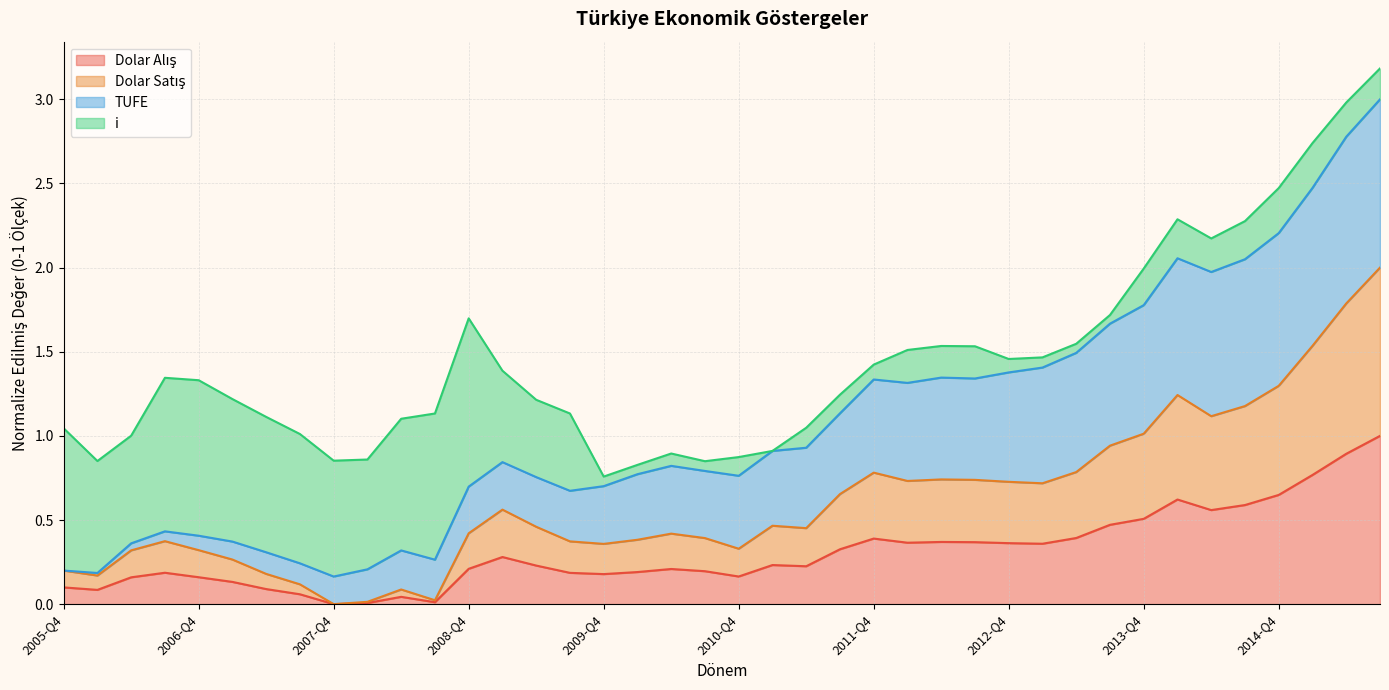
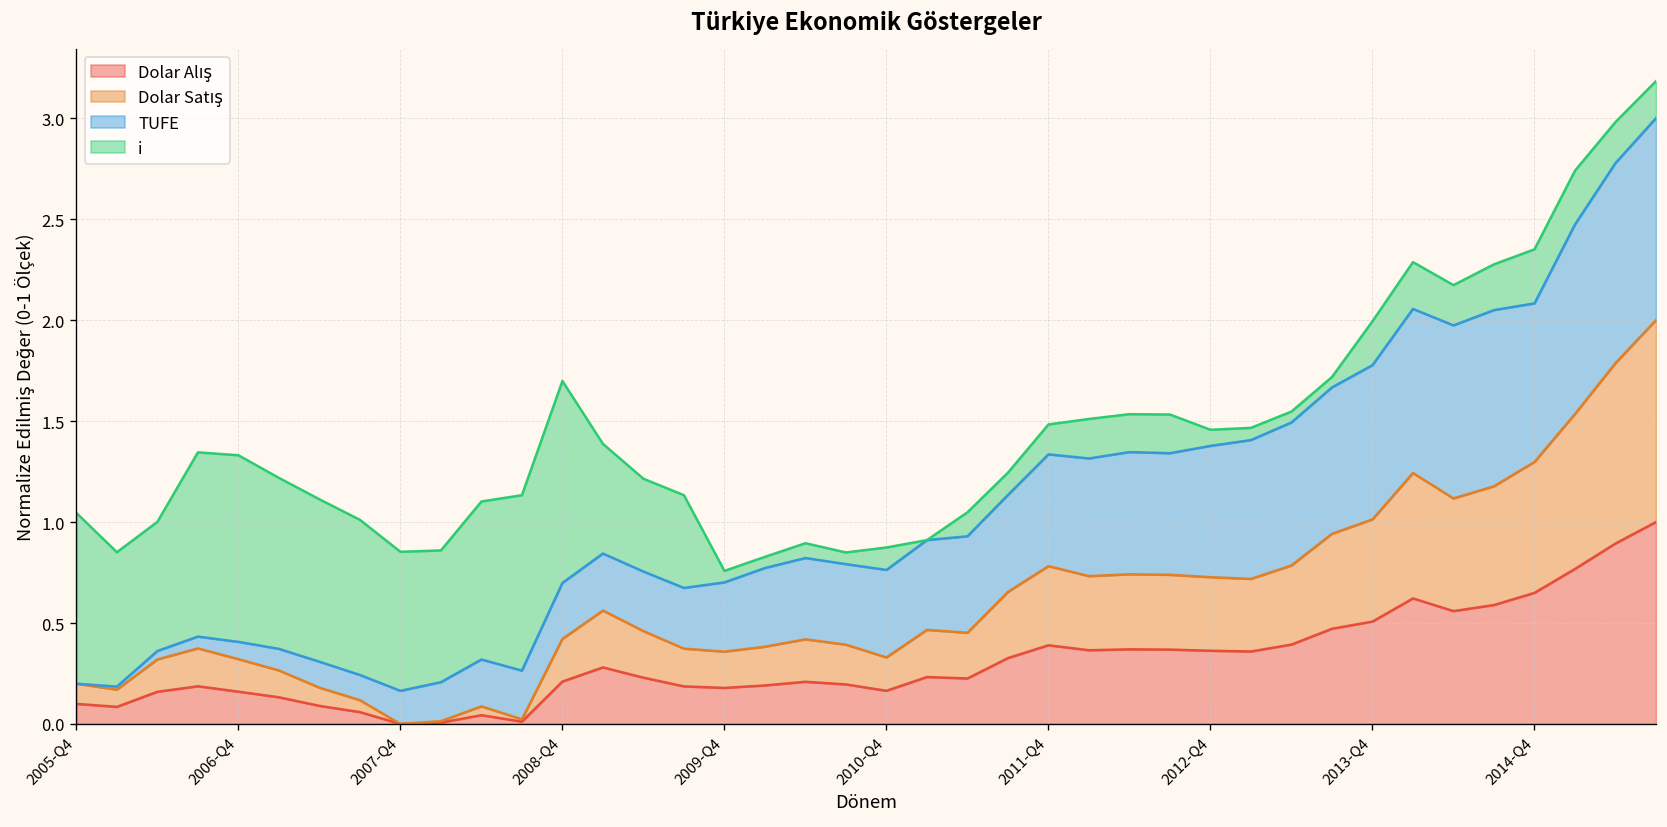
  {
    "TUFE": {
      "2006-Q4": 0.09,
      "2007-Q4": 0.16,
      "2008-Q4": 0.28,
      "2009-Q4": 0.34,
      "2010-Q4": 0.43,
      "2011-Q4": 0.55,
      "2012-Q4": 0.65,
      "2013-Q4": 0.76,
-     "2014-Q4": 0.91
+     "2014-Q4": 0.79
    },
    "i": {
      "2005-Q4": 0.85,
      "2006-Q4": 0.92,
      "2007-Q4": 0.69,
      "2008-Q4": 1.00,
      "2009-Q4": 0.06,
      "2010-Q4": 0.11,
-     "2011-Q4": 0.09,
+     "2011-Q4": 0.15,
      "2012-Q4": 0.08,
      "2013-Q4": 0.22,
      "2014-Q4": 0.27
    }
  }
